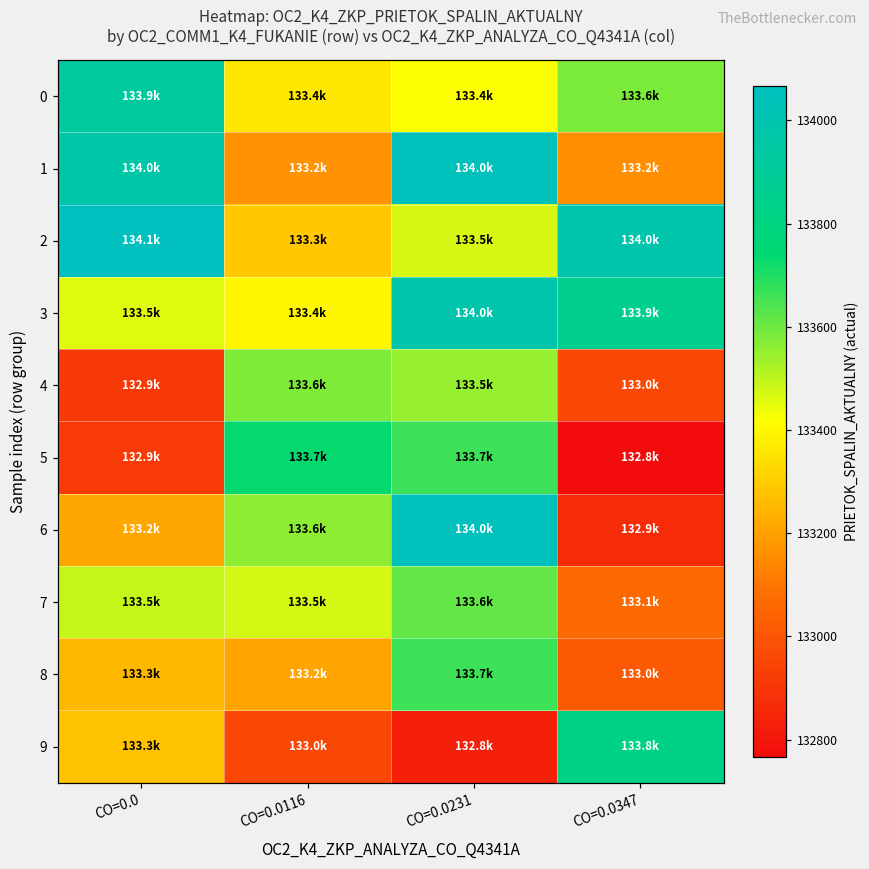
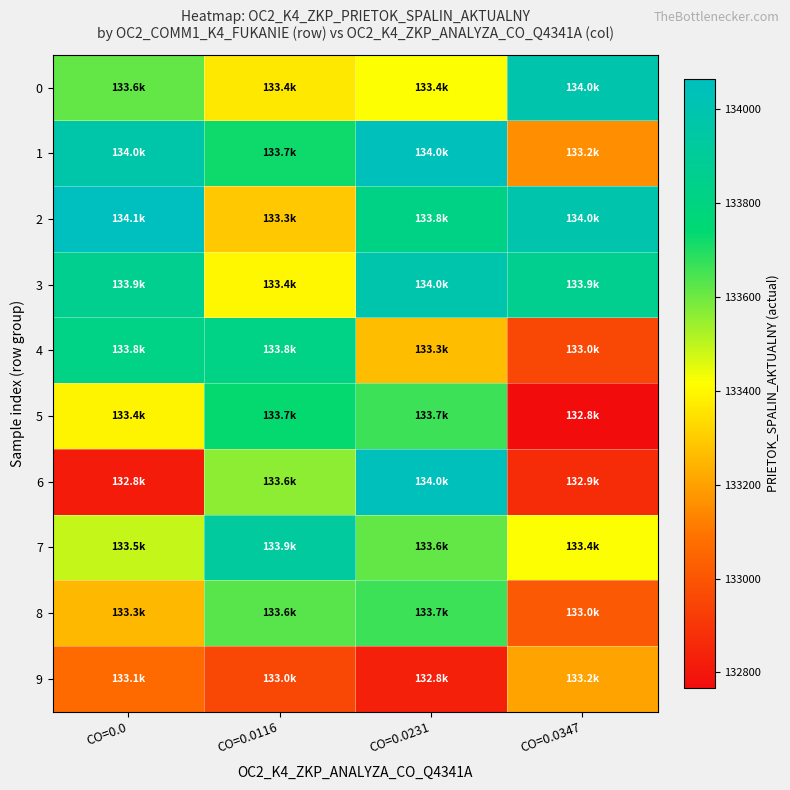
  {
    "0": {
-     "CO=0.0": "133.9k",
+     "CO=0.0": "133.6k",
      "CO=0.0116": "133.4k",
      "CO=0.0231": "133.4k",
-     "CO=0.0347": "133.6k"
+     "CO=0.0347": "134.0k"
    },
    "1": {
      "CO=0.0": "134.0k",
-     "CO=0.0116": "133.2k",
+     "CO=0.0116": "133.7k",
      "CO=0.0231": "134.0k",
      "CO=0.0347": "133.2k"
    },
    "2": {
      "CO=0.0": "134.1k",
      "CO=0.0116": "133.3k",
-     "CO=0.0231": "133.5k",
+     "CO=0.0231": "133.8k",
      "CO=0.0347": "134.0k"
    },
    "3": {
-     "CO=0.0": "133.5k",
+     "CO=0.0": "133.9k",
      "CO=0.0116": "133.4k",
      "CO=0.0231": "134.0k",
      "CO=0.0347": "133.9k"
    },
    "4": {
-     "CO=0.0": "132.9k",
-     "CO=0.0116": "133.6k",
-     "CO=0.0231": "133.5k",
+     "CO=0.0": "133.8k",
+     "CO=0.0116": "133.8k",
+     "CO=0.0231": "133.3k",
      "CO=0.0347": "133.0k"
    },
    "5": {
-     "CO=0.0": "132.9k",
+     "CO=0.0": "133.4k",
      "CO=0.0116": "133.7k",
      "CO=0.0231": "133.7k",
      "CO=0.0347": "132.8k"
    },
    "6": {
-     "CO=0.0": "133.2k",
+     "CO=0.0": "132.8k",
      "CO=0.0116": "133.6k",
      "CO=0.0231": "134.0k",
      "CO=0.0347": "132.9k"
    },
    "7": {
      "CO=0.0": "133.5k",
-     "CO=0.0116": "133.5k",
+     "CO=0.0116": "133.9k",
      "CO=0.0231": "133.6k",
-     "CO=0.0347": "133.1k"
+     "CO=0.0347": "133.4k"
    },
    "8": {
      "CO=0.0": "133.3k",
-     "CO=0.0116": "133.2k",
+     "CO=0.0116": "133.6k",
      "CO=0.0231": "133.7k",
      "CO=0.0347": "133.0k"
    },
    "9": {
-     "CO=0.0": "133.3k",
+     "CO=0.0": "133.1k",
      "CO=0.0116": "133.0k",
      "CO=0.0231": "132.8k",
-     "CO=0.0347": "133.8k"
+     "CO=0.0347": "133.2k"
    }
  }
